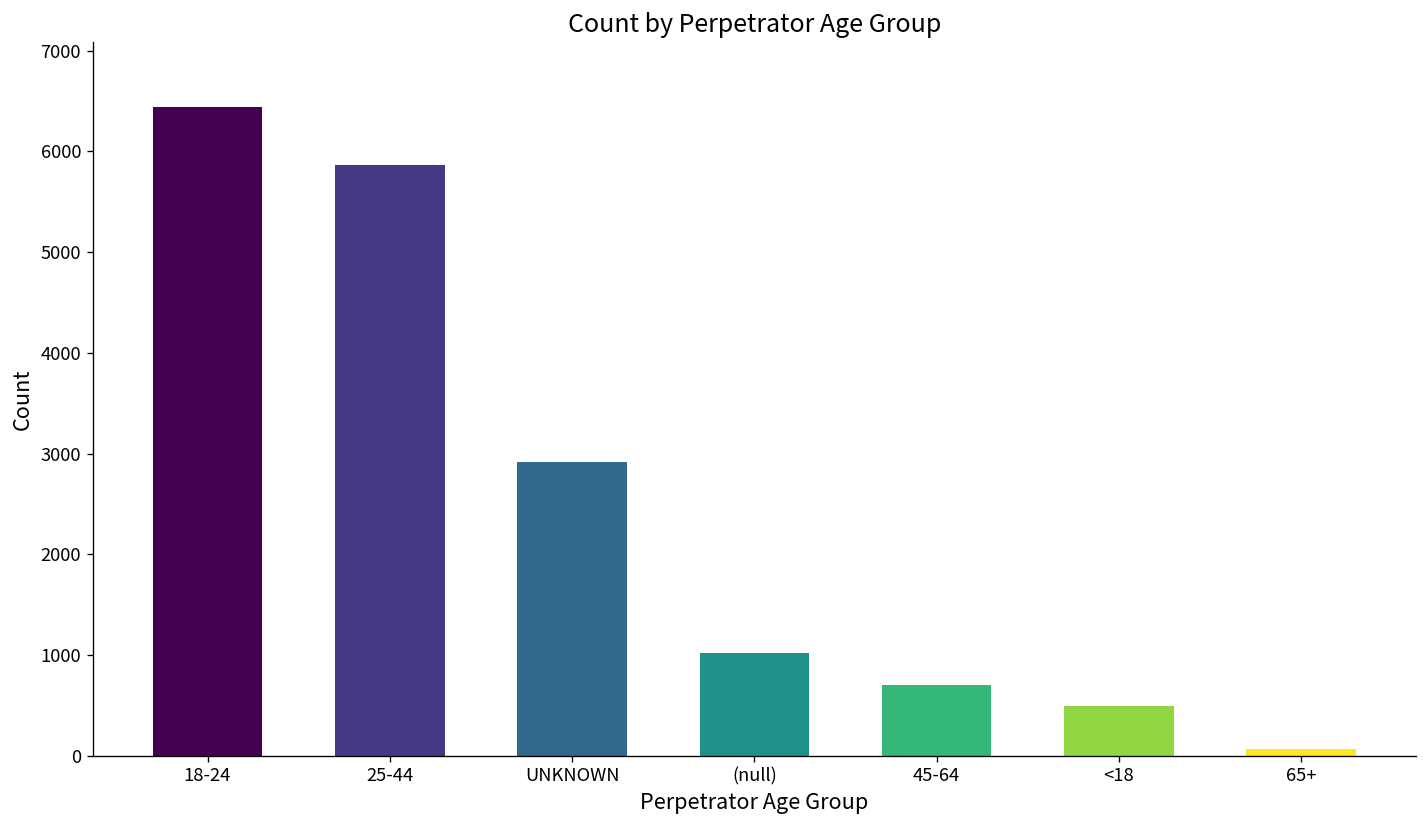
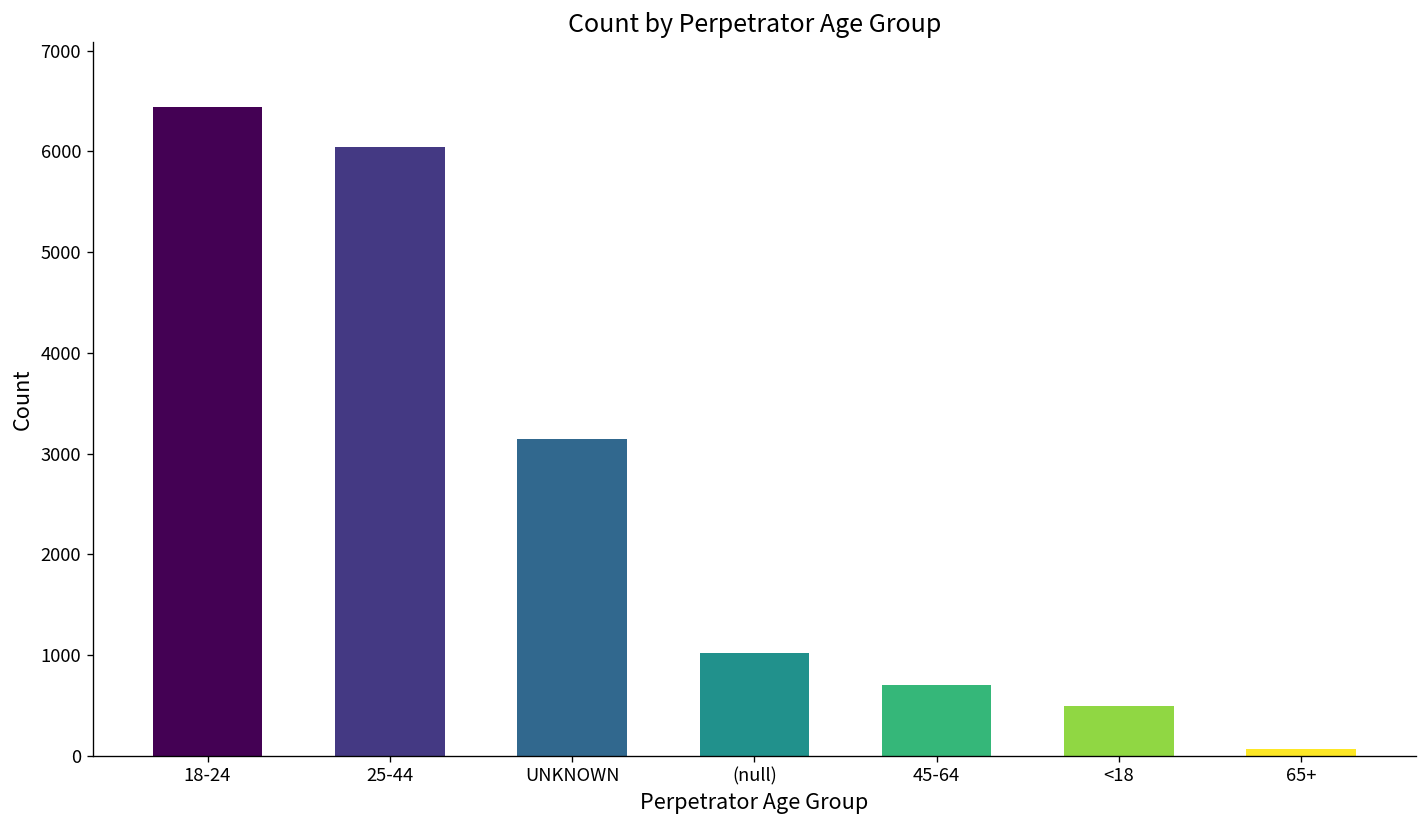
  {
    "18-24": 6400,
-   "25-44": 5900,
-   "UNKNOWN": 2900,
+   "25-44": 6000,
+   "UNKNOWN": 3100,
    "(null)": 1000,
    "45-64": 700,
    "<18": 500,
    "65+": 100
  }
